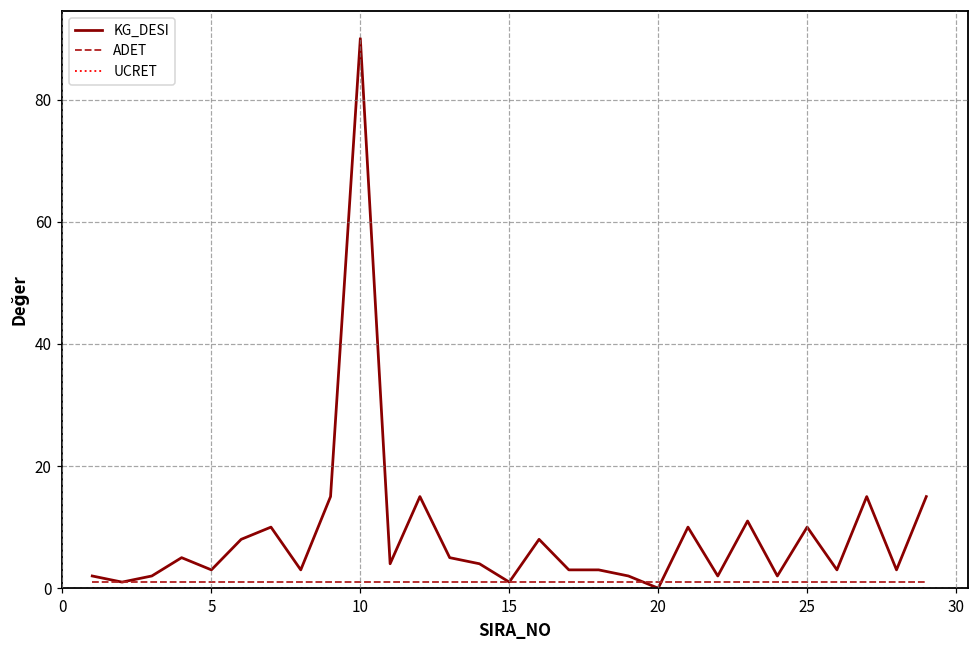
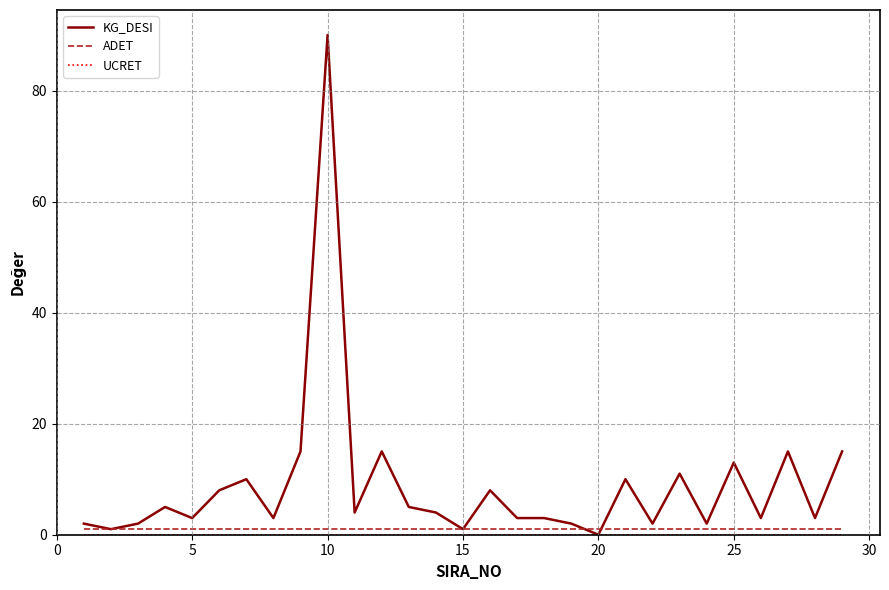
  {
    "KG_DESI": {
      "5": 3,
      "10": 90,
-     "25": 10
+     "25": 13
    },
    "ADET": {
      "5": 1,
      "10": 1,
      "20": 1,
      "25": 1
    },
    "UCRET": {
      "5": 0,
      "10": 0,
      "15": 0,
      "25": 0
    }
  }
